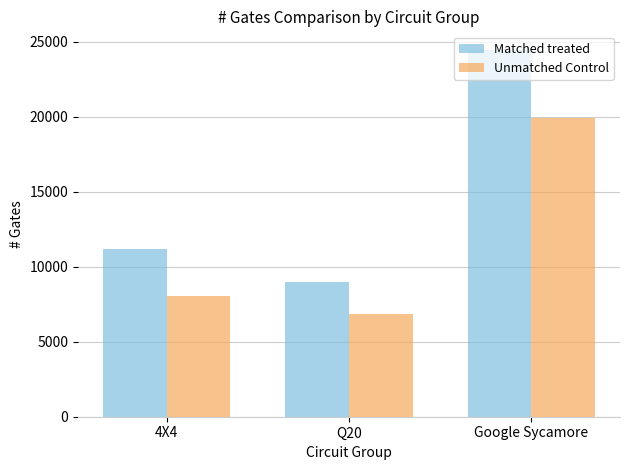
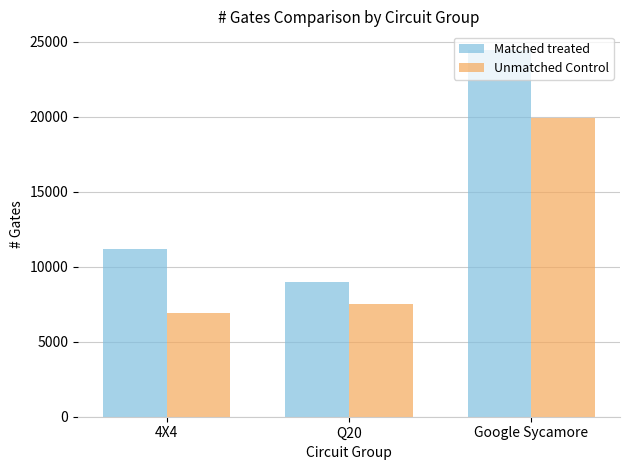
  {
    "Matched treated": {
      "4X4": 11200,
      "Q20": 9000
    },
    "Unmatched Control": {
-     "4X4": 8000,
-     "Q20": 6800,
+     "4X4": 6900,
+     "Q20": 7500,
      "Google Sycamore": 19900
    }
  }
